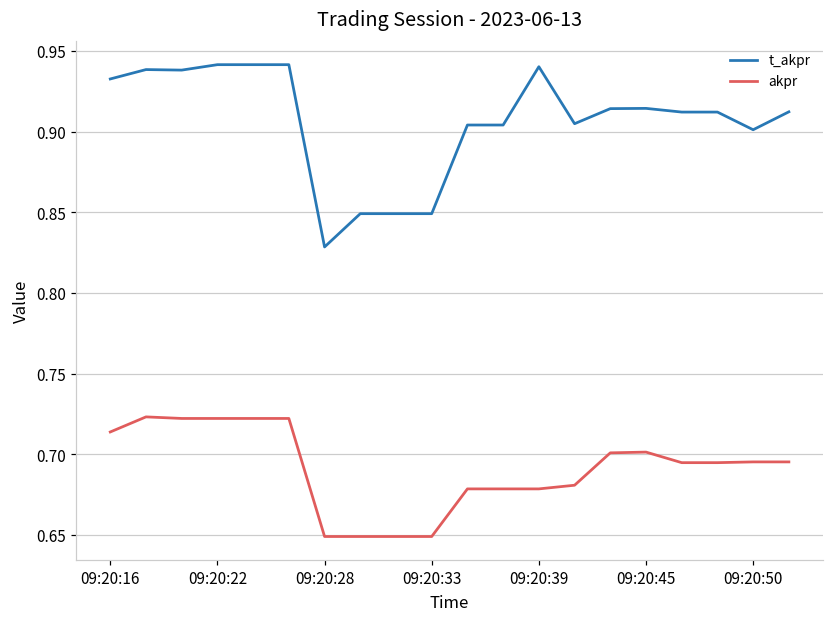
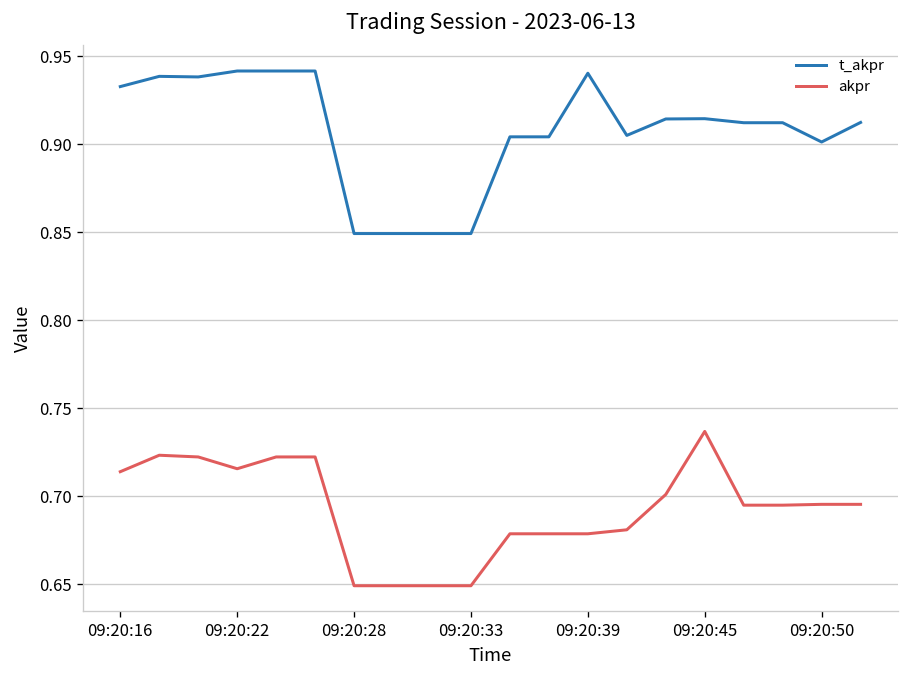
  {
    "t_akpr": {
      "09:20:16": 0.933,
      "09:20:22": 0.942,
-     "09:20:28": 0.829,
+     "09:20:28": 0.849,
      "09:20:33": 0.849,
      "09:20:39": 0.940,
      "09:20:45": 0.914,
      "09:20:50": 0.901
    },
    "akpr": {
      "09:20:16": 0.714,
-     "09:20:22": 0.722,
+     "09:20:22": 0.716,
      "09:20:28": 0.649,
      "09:20:33": 0.649,
      "09:20:39": 0.679,
-     "09:20:45": 0.701,
+     "09:20:45": 0.737,
      "09:20:50": 0.695
    }
  }
